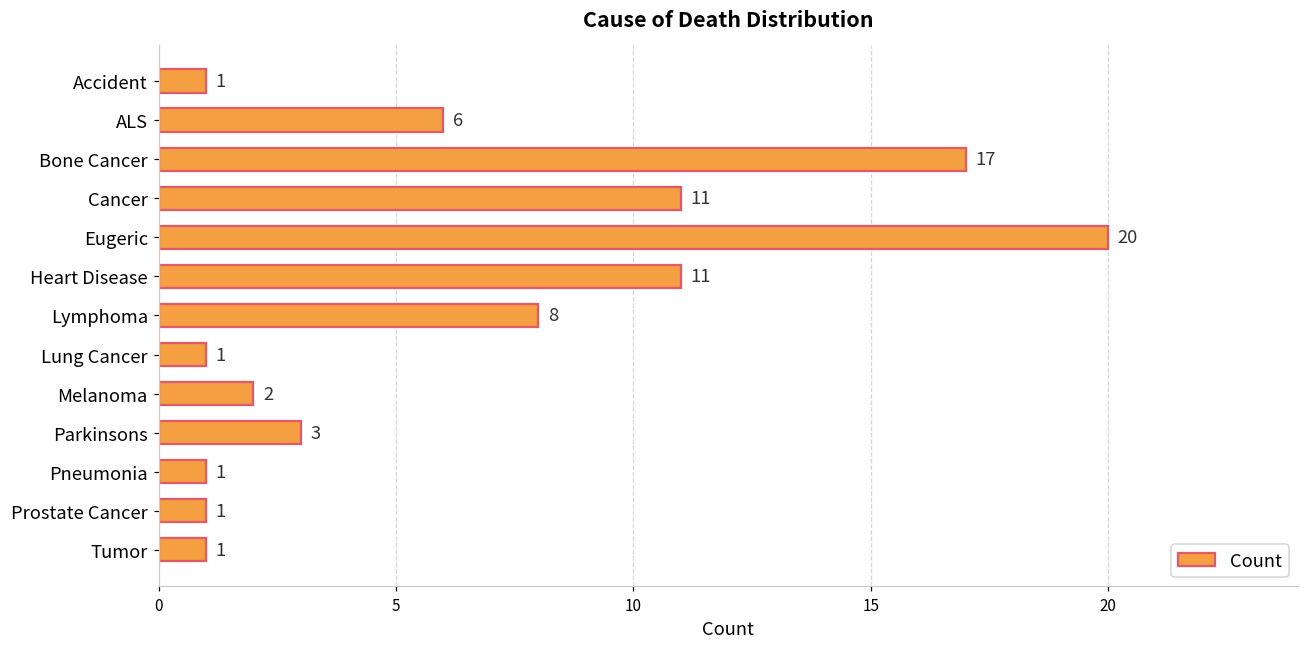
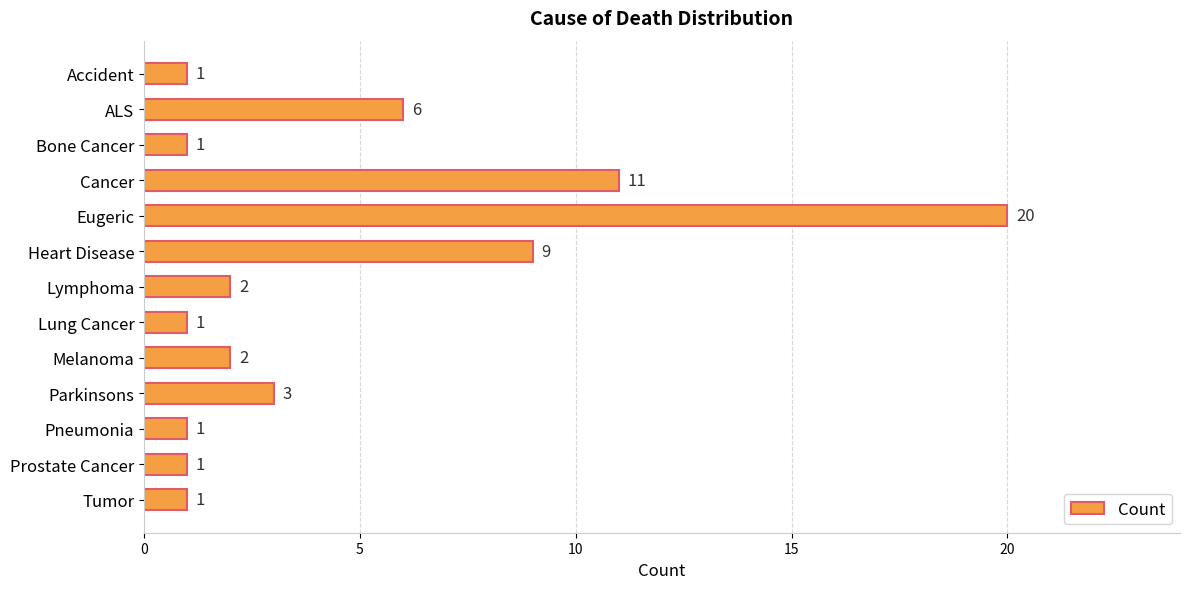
  {
    "Accident": 1,
    "ALS": 6,
-   "Bone Cancer": 17,
+   "Bone Cancer": 1,
    "Cancer": 11,
    "Eugeric": 20,
-   "Heart Disease": 11,
-   "Lymphoma": 8,
+   "Heart Disease": 9,
+   "Lymphoma": 2,
    "Lung Cancer": 1,
    "Melanoma": 2,
    "Parkinsons": 3,
    "Pneumonia": 1,
    "Prostate Cancer": 1,
    "Tumor": 1
  }
